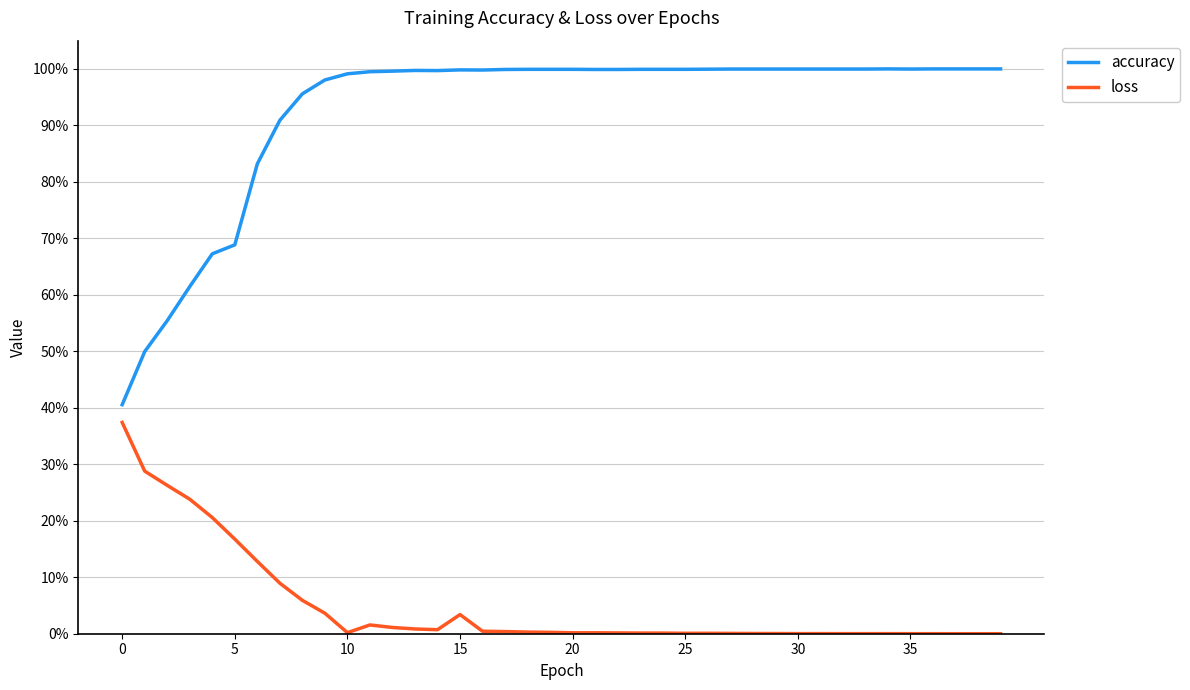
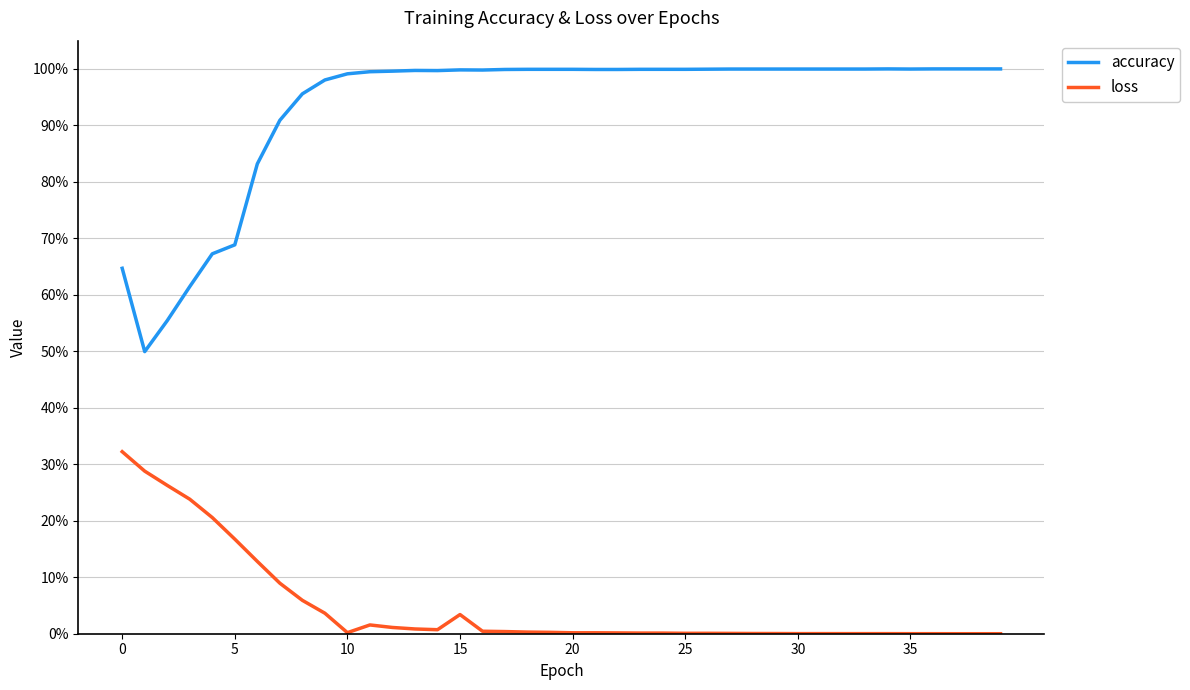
  {
    "accuracy": {
-     "0": "41%",
+     "0": "65%",
      "5": "69%",
      "10": "99%",
      "15": "100%",
      "20": "100%",
      "25": "100%",
      "30": "100%",
      "35": "100%"
    },
    "loss": {
-     "0": "37%",
+     "0": "32%",
      "5": "17%",
      "10": "0%",
      "15": "3%",
      "20": "0%",
      "25": "0%",
      "30": "0%",
      "35": "0%"
    }
  }
